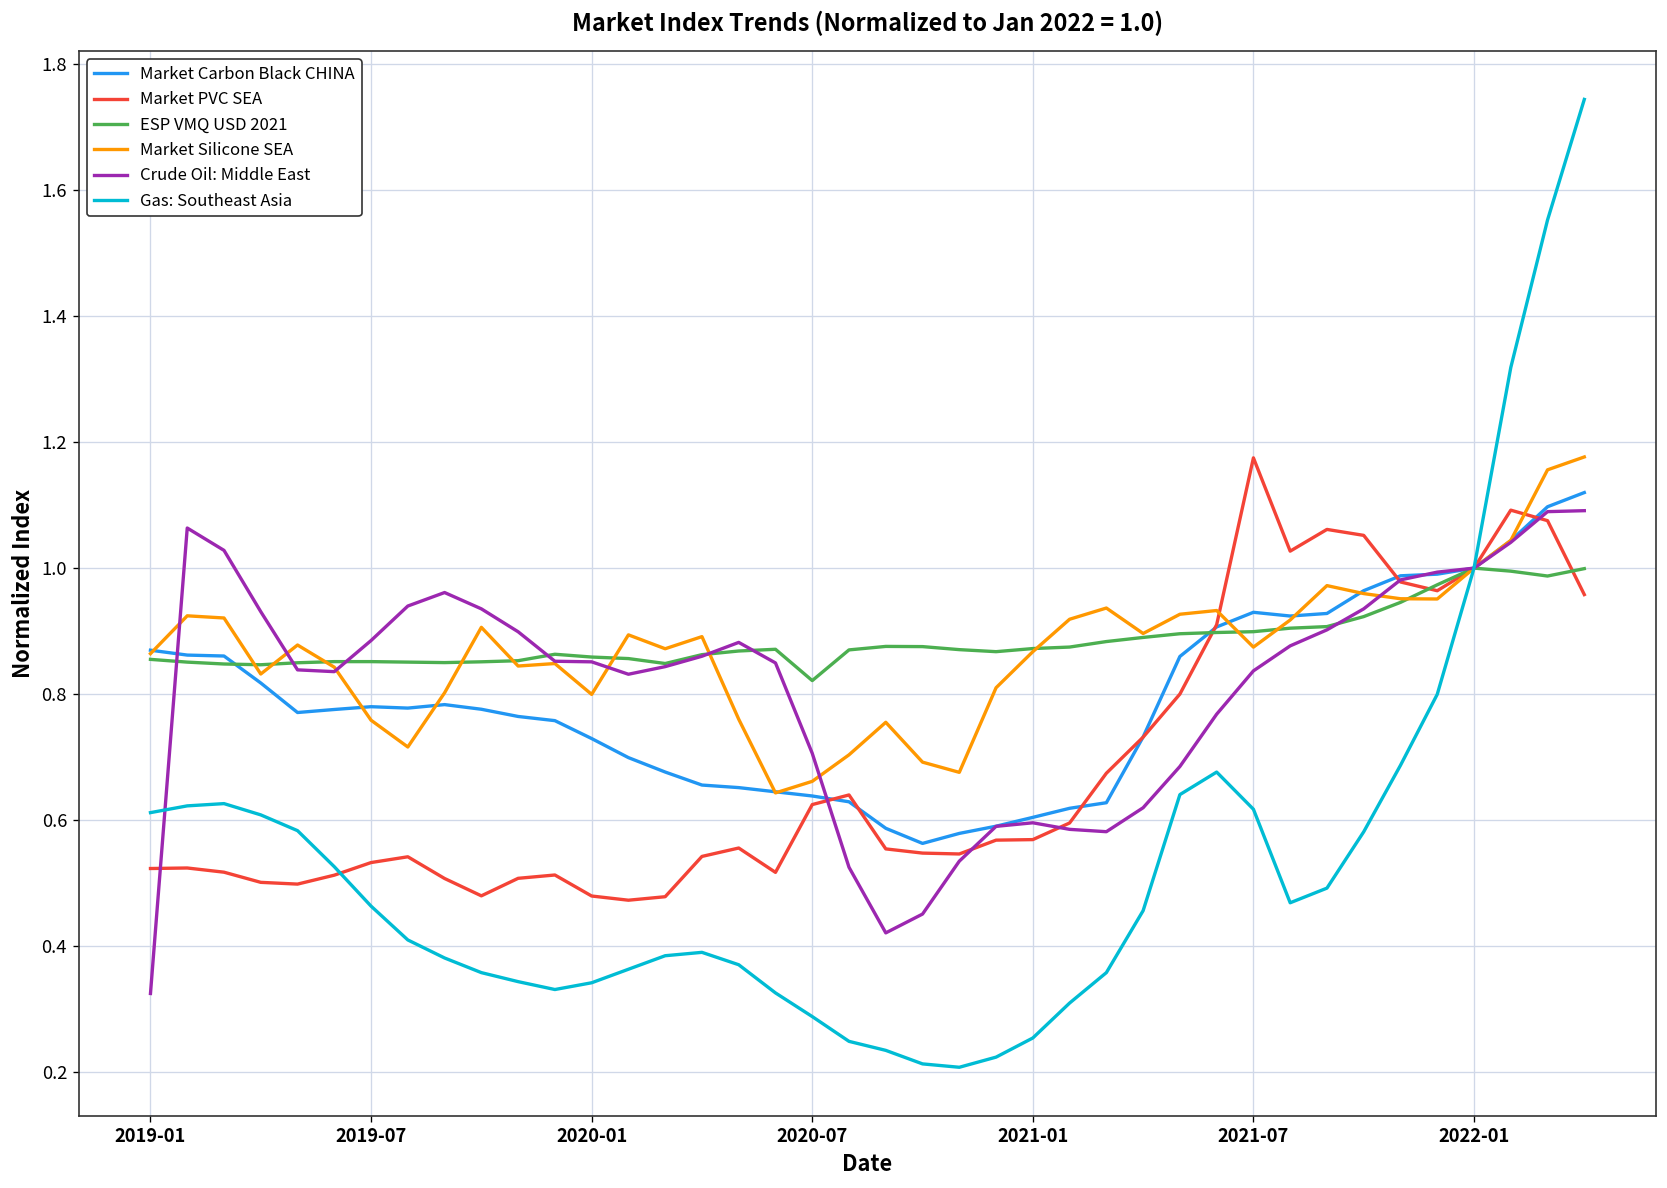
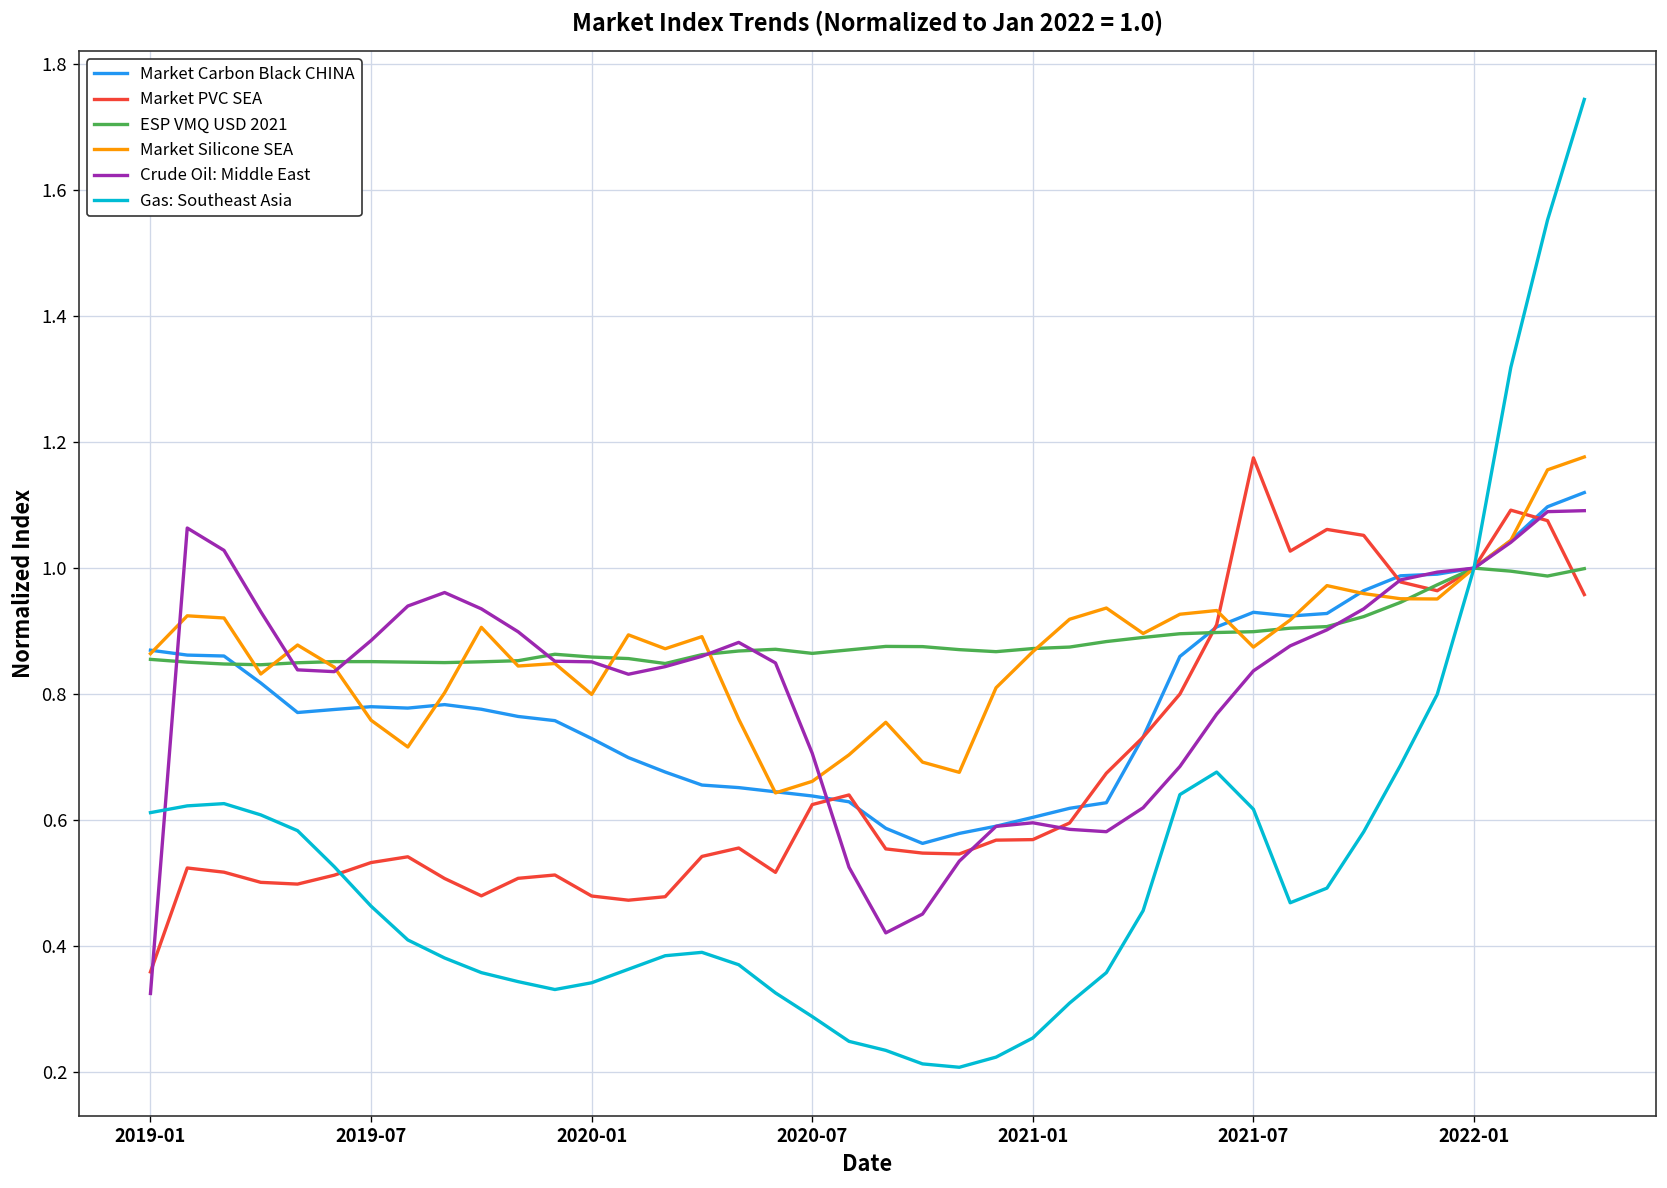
  {
    "Market PVC SEA": {
-     "2019-01": 0.52,
+     "2019-01": 0.36,
      "2019-07": 0.53,
      "2020-01": 0.48,
      "2020-07": 0.62,
      "2021-01": 0.57,
      "2021-07": 1.18
    },
    "ESP VMQ USD 2021": {
      "2019-01": 0.86,
      "2019-07": 0.85,
      "2020-01": 0.86,
-     "2020-07": 0.82,
+     "2020-07": 0.86,
      "2021-01": 0.87,
      "2021-07": 0.90
    },
    "Market Silicone SEA": {
      "2019-01": 0.86,
      "2019-07": 0.76,
      "2020-01": 0.80,
      "2020-07": 0.66,
      "2021-01": 0.87,
      "2021-07": 0.87
    },
    "Crude Oil: Middle East": {
      "2019-01": 0.32,
      "2019-07": 0.89,
      "2020-01": 0.85,
      "2020-07": 0.71,
      "2021-01": 0.60,
      "2021-07": 0.84
    }
  }
